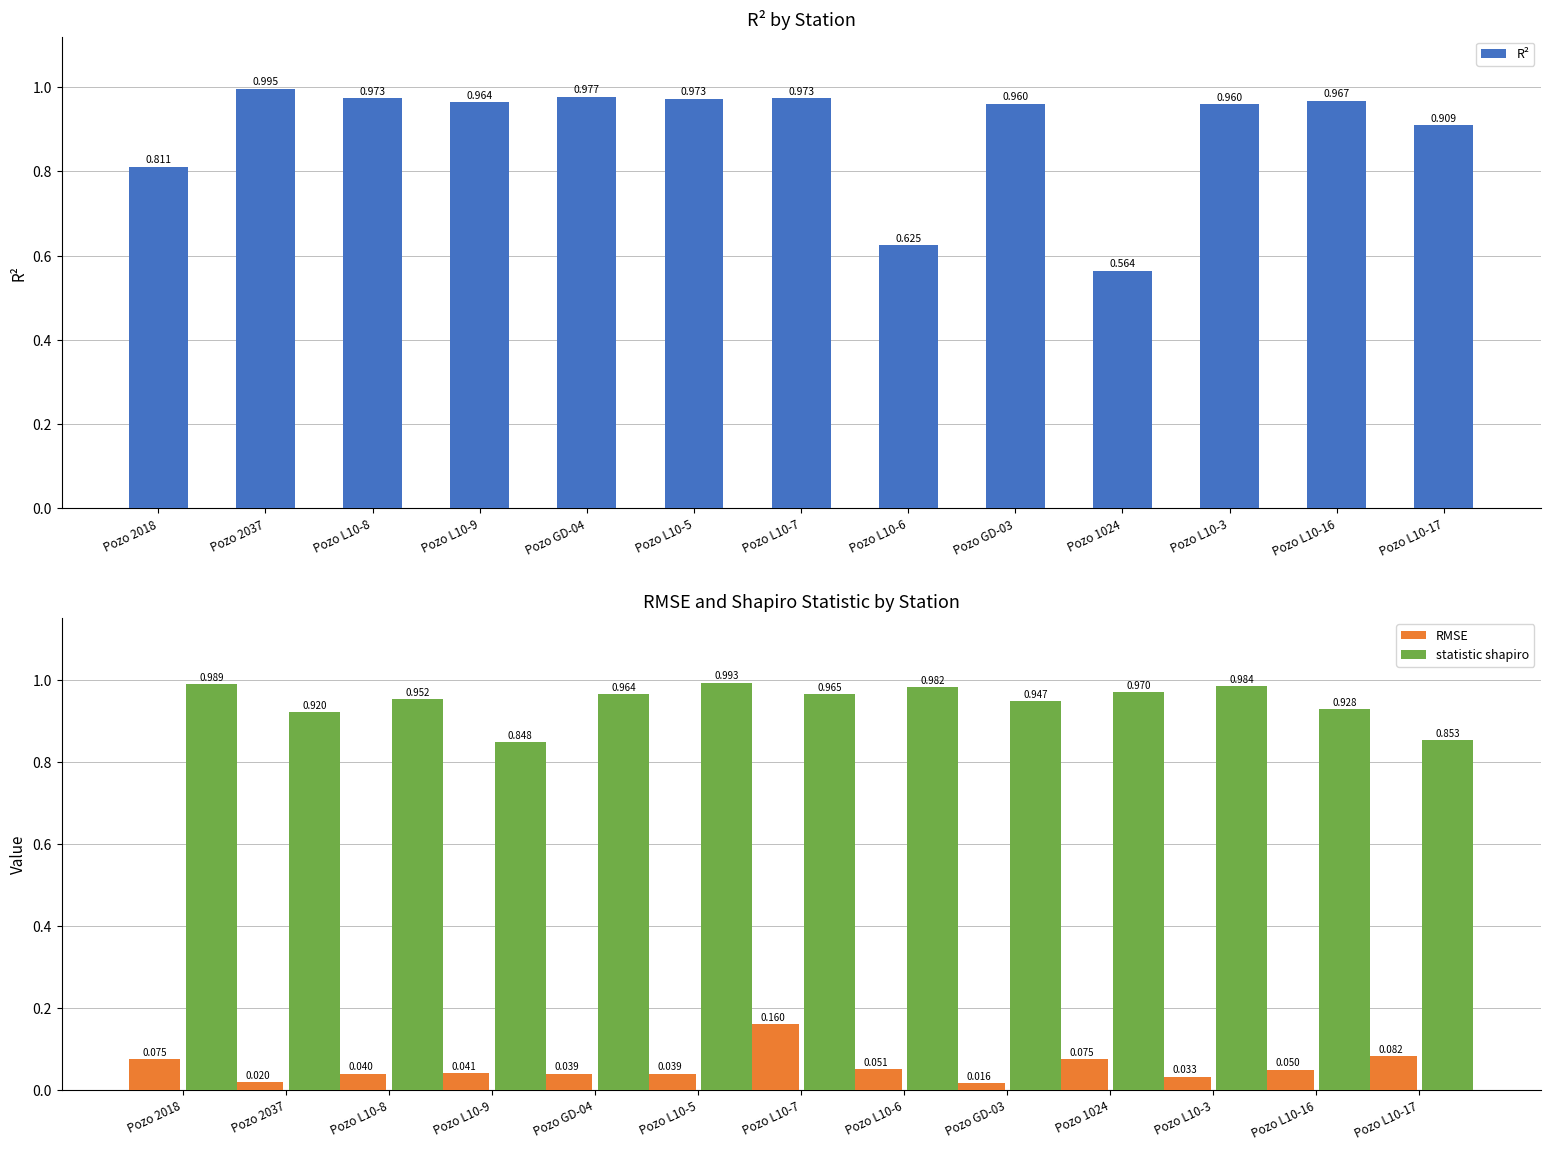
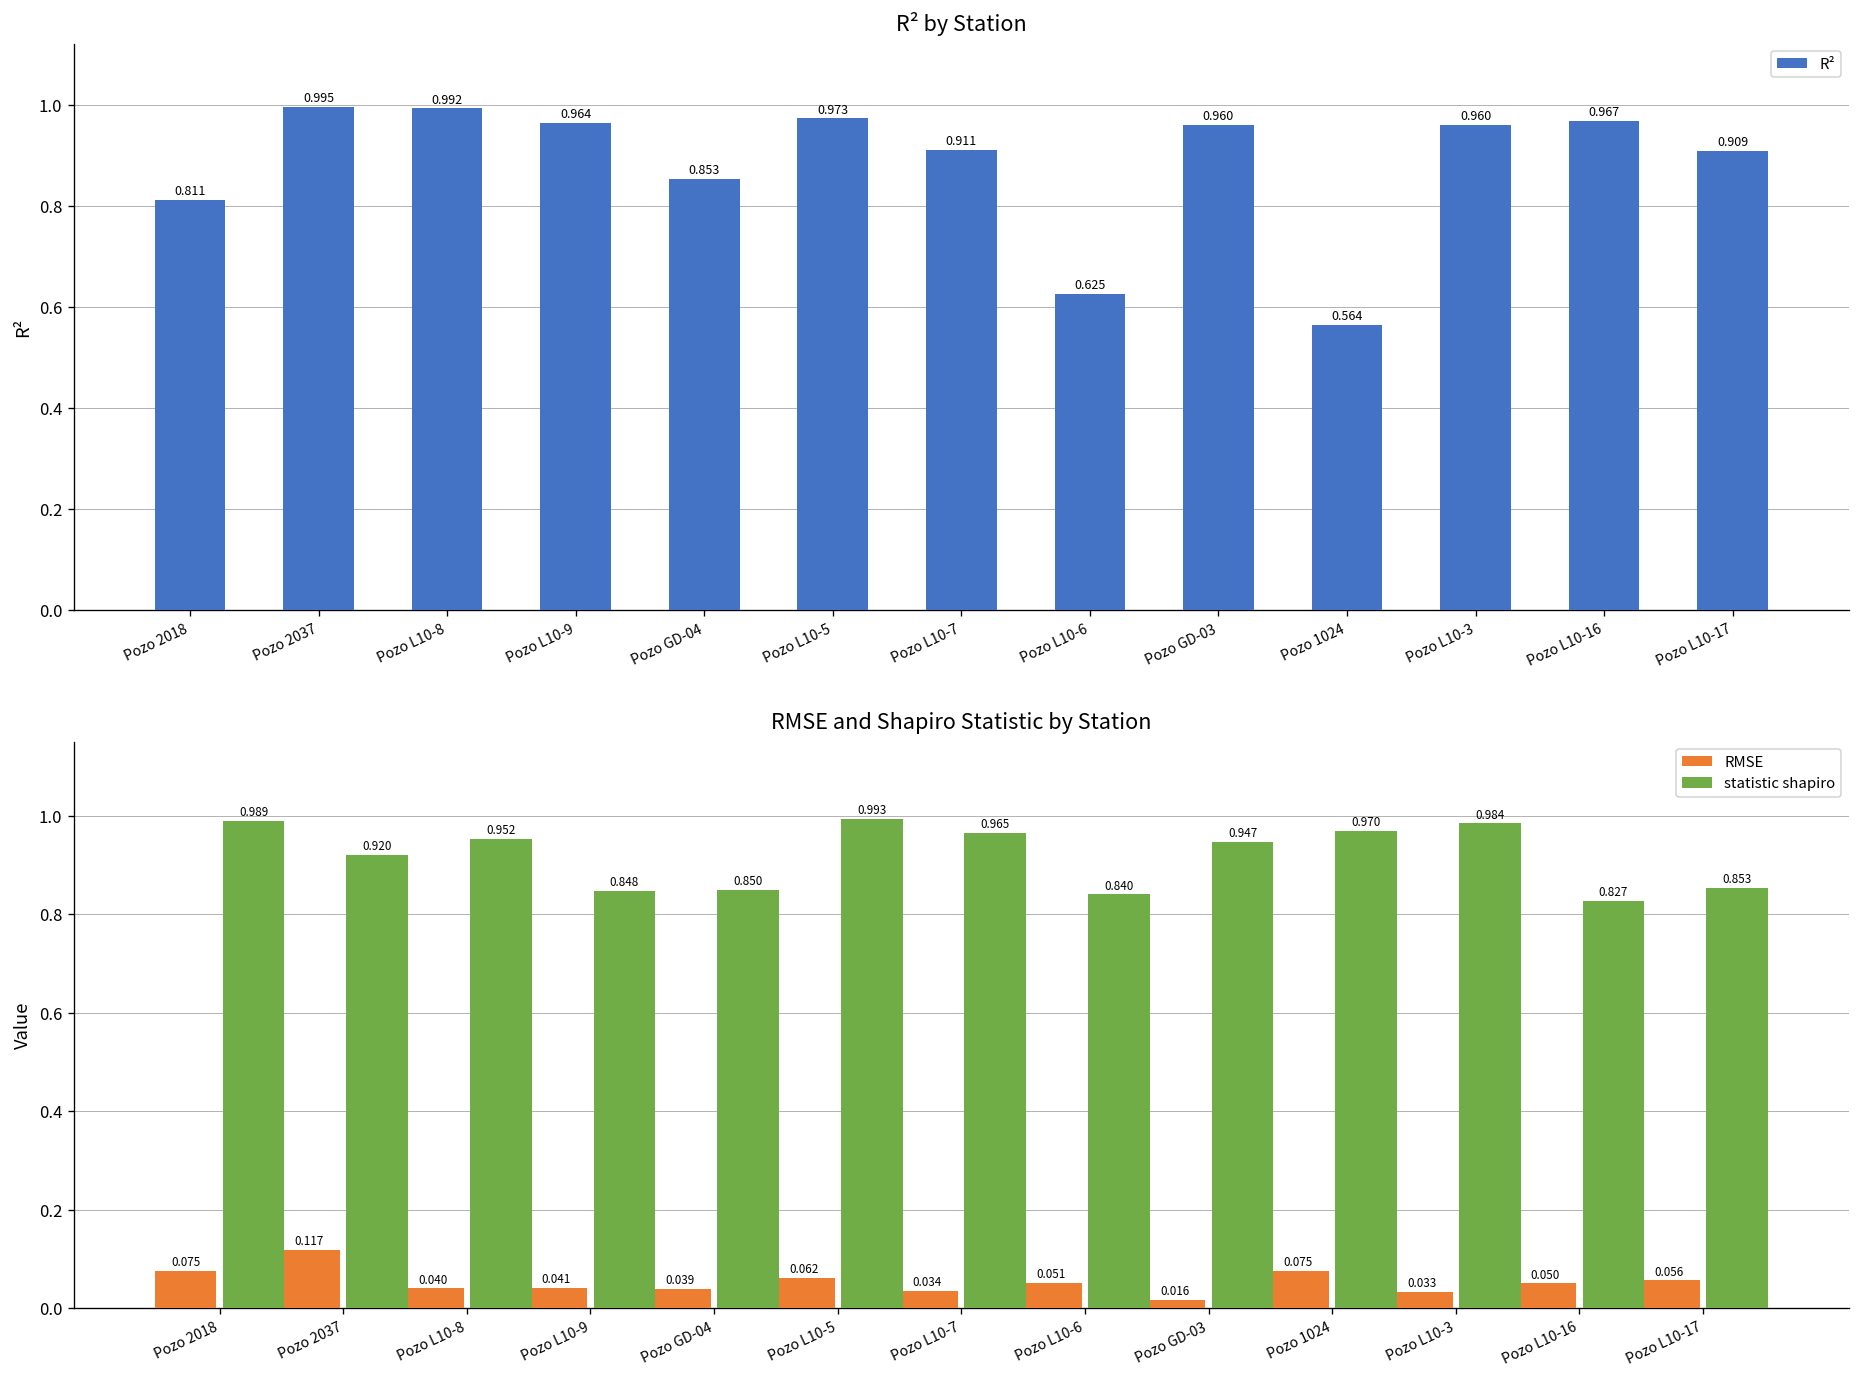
  {
    "R² by Station": {
      "Pozo 2018": 0.811,
      "Pozo 2037": 0.995,
-     "Pozo L10-8": 0.973,
+     "Pozo L10-8": 0.992,
      "Pozo L10-9": 0.964,
-     "Pozo GD-04": 0.977,
+     "Pozo GD-04": 0.853,
      "Pozo L10-5": 0.973,
-     "Pozo L10-7": 0.973,
+     "Pozo L10-7": 0.911,
      "Pozo L10-6": 0.625,
      "Pozo GD-03": 0.960,
      "Pozo 1024": 0.564,
      "Pozo L10-3": 0.960,
      "Pozo L10-16": 0.967,
      "Pozo L10-17": 0.909
    },
    "RMSE and Shapiro Statistic by Station": {
      "RMSE": {
        "Pozo 2018": 0.075,
-       "Pozo 2037": 0.020,
+       "Pozo 2037": 0.117,
        "Pozo L10-8": 0.040,
        "Pozo L10-9": 0.041,
        "Pozo GD-04": 0.039,
-       "Pozo L10-5": 0.039,
-       "Pozo L10-7": 0.160,
+       "Pozo L10-5": 0.062,
+       "Pozo L10-7": 0.034,
        "Pozo L10-6": 0.051,
        "Pozo GD-03": 0.016,
        "Pozo 1024": 0.075,
        "Pozo L10-3": 0.033,
        "Pozo L10-16": 0.050,
-       "Pozo L10-17": 0.082
+       "Pozo L10-17": 0.056
      },
      "statistic shapiro": {
        "Pozo 2018": 0.989,
        "Pozo 2037": 0.920,
        "Pozo L10-8": 0.952,
        "Pozo L10-9": 0.848,
-       "Pozo GD-04": 0.964,
+       "Pozo GD-04": 0.850,
        "Pozo L10-5": 0.993,
        "Pozo L10-7": 0.965,
-       "Pozo L10-6": 0.982,
+       "Pozo L10-6": 0.840,
        "Pozo GD-03": 0.947,
        "Pozo 1024": 0.970,
        "Pozo L10-3": 0.984,
-       "Pozo L10-16": 0.928,
+       "Pozo L10-16": 0.827,
        "Pozo L10-17": 0.853
      }
    }
  }
